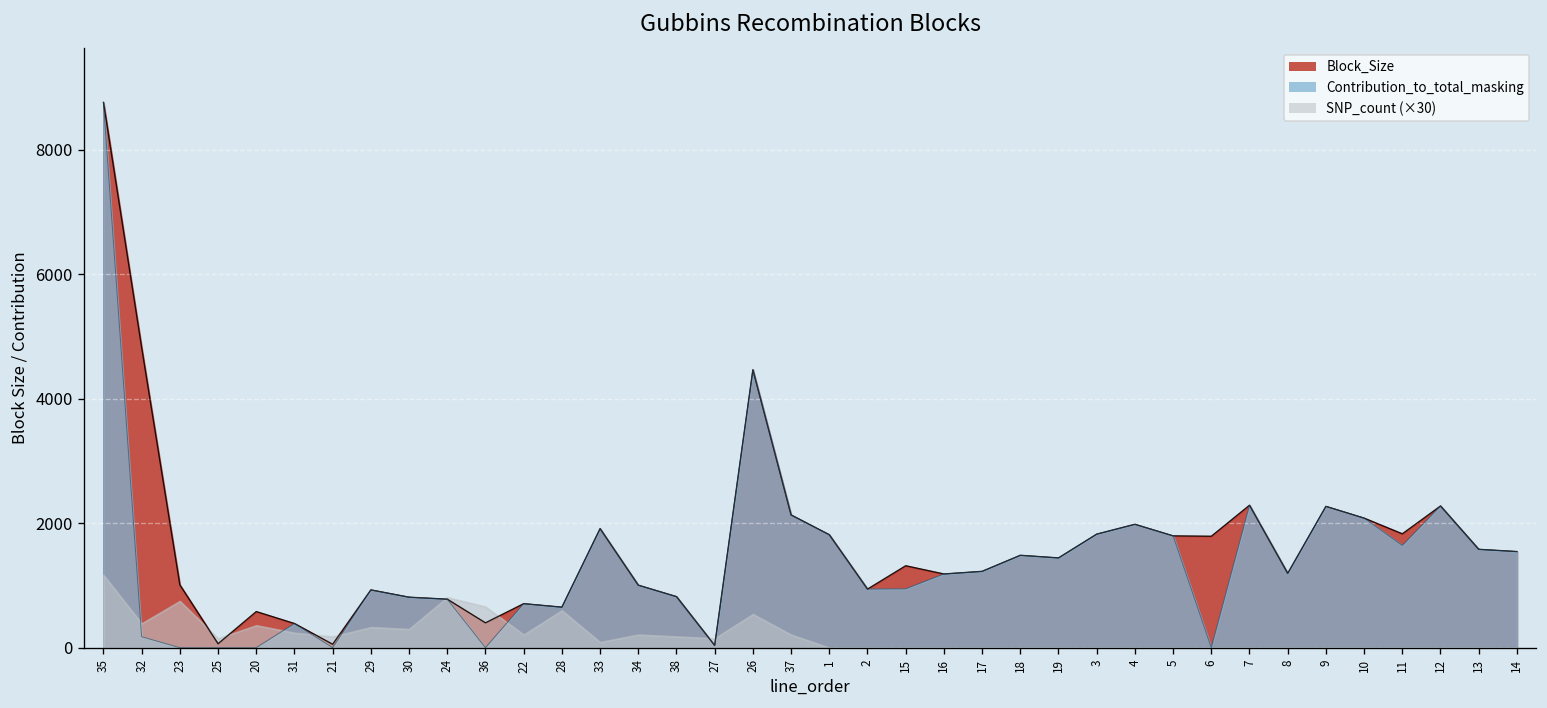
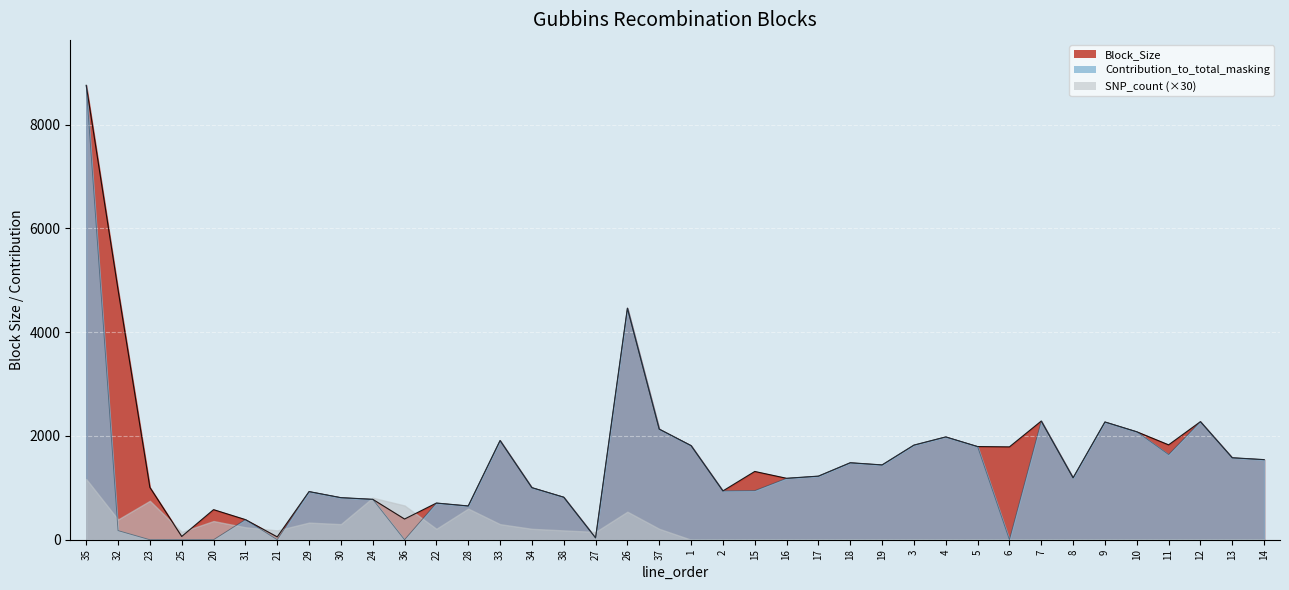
  {
    "Block_Size": {
      "32": 4800,
      "23": 1000,
      "25": 100,
      "20": 600,
      "21": 100,
      "36": 400,
      "15": 1300,
      "6": 1800,
      "11": 1800
    },
    "Contribution_to_total_masking": {
      "32": 200,
      "23": 0,
      "25": 0,
      "20": 0,
      "21": 0,
      "36": 0,
      "15": 900,
      "11": 1600
    },
    "SNP_count (×30)": {
      "35": 1200,
      "32": 400,
      "23": 800,
      "25": 200,
      "20": 400,
      "31": 200,
      "21": 200,
      "29": 300,
      "30": 300,
      "36": 700,
      "22": 200,
      "28": 600,
-     "33": 100,
+     "33": 300,
      "34": 200,
      "38": 200,
      "27": 200,
      "26": 500,
      "37": 200,
      "1": 0,
      "2": 0,
      "15": 0,
      "16": 0,
      "17": 0,
      "18": 0,
      "19": 0,
      "3": 0,
      "4": 0,
      "5": 0,
      "7": 0,
      "8": 0,
      "9": 0,
      "10": 0,
      "11": 0,
      "12": 0,
      "13": 0,
      "14": 0
    }
  }
